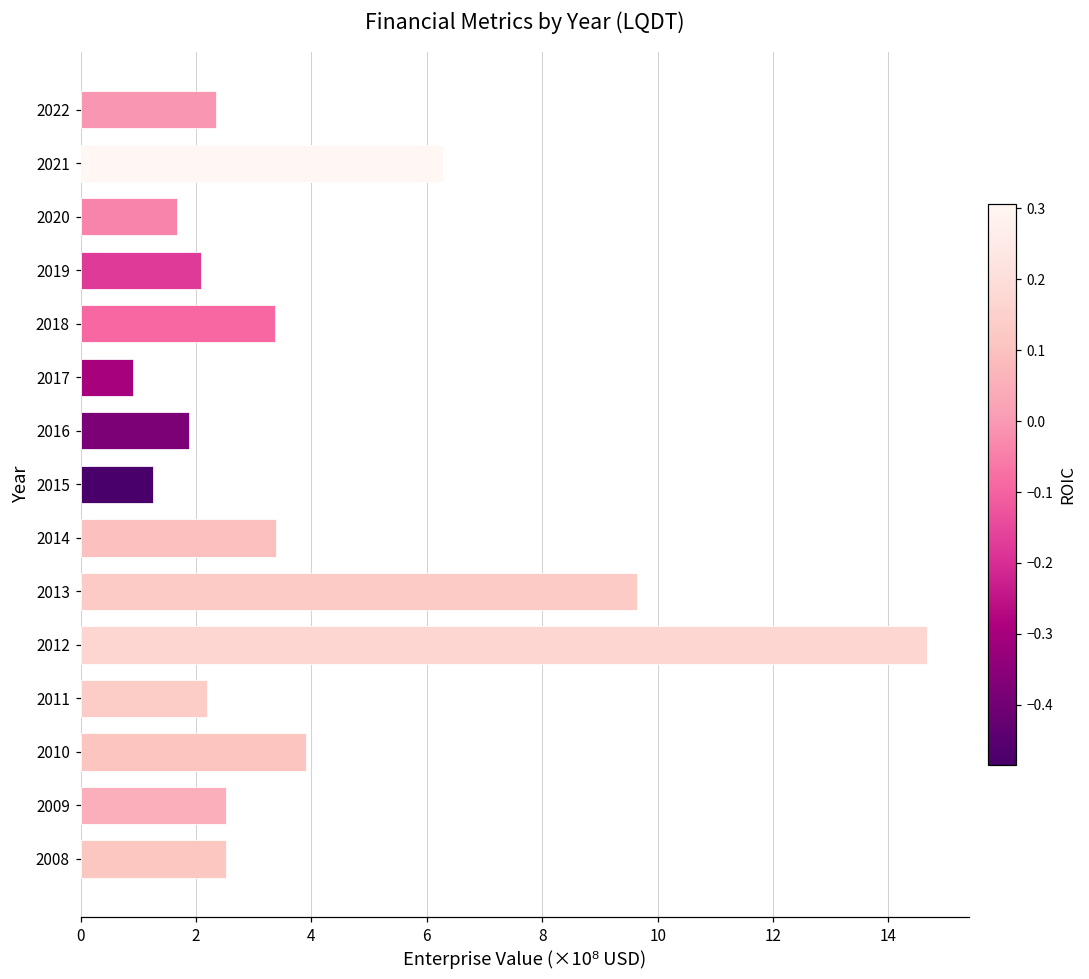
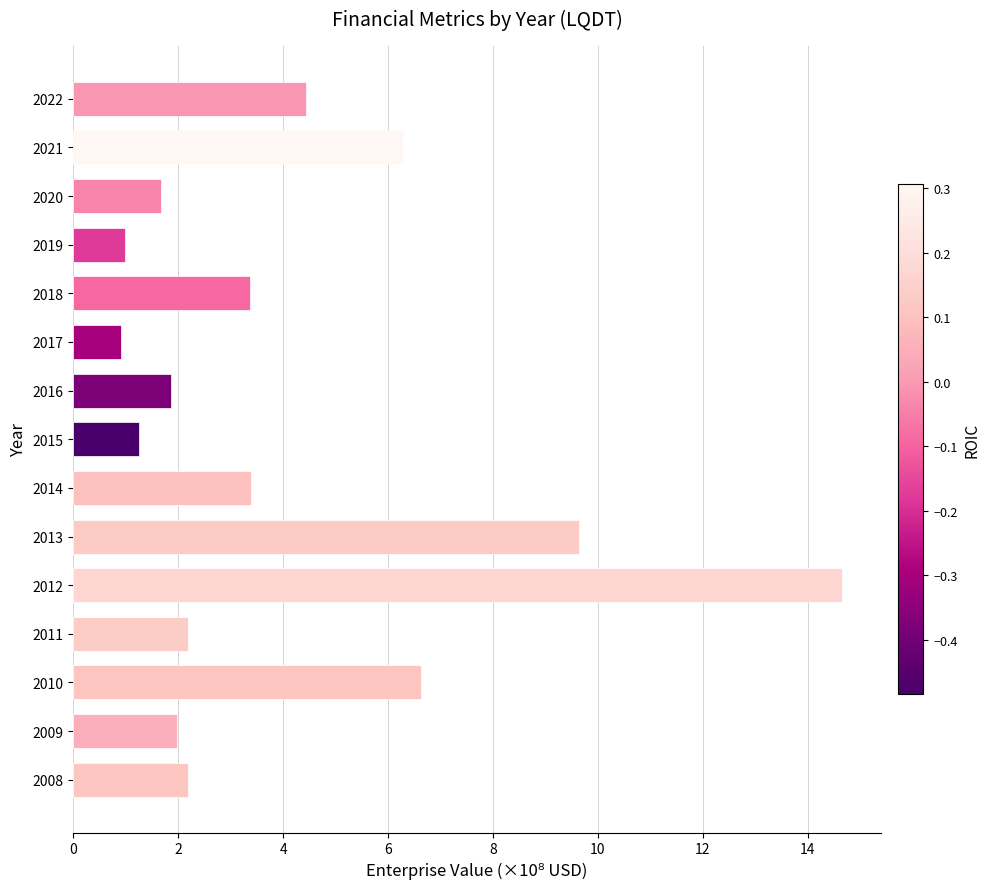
  {
-   "2022": 2.3,
+   "2022": 4.4,
    "2021": 6.3,
    "2020": 1.7,
-   "2019": 2.1,
+   "2019": 1.0,
    "2018": 3.4,
    "2017": 0.9,
    "2016": 1.9,
    "2015": 1.3,
    "2014": 3.4,
    "2013": 9.6,
    "2012": 14.7,
    "2011": 2.2,
-   "2010": 3.9,
-   "2009": 2.5,
-   "2008": 2.5
+   "2010": 6.6,
+   "2009": 2.0,
+   "2008": 2.2
  }
